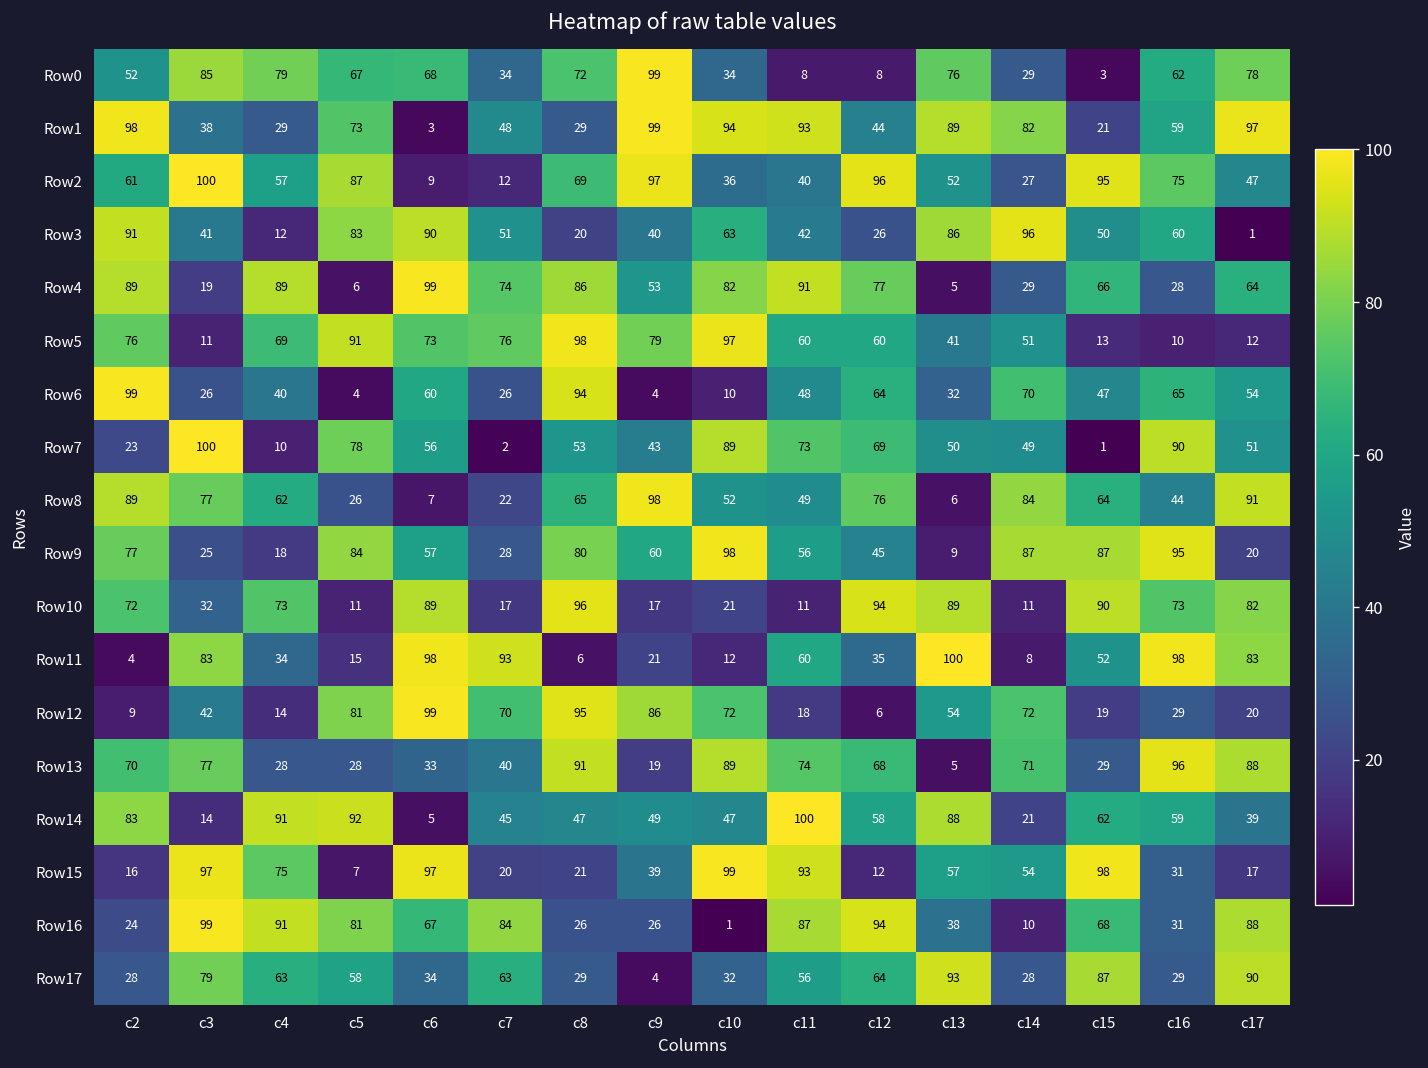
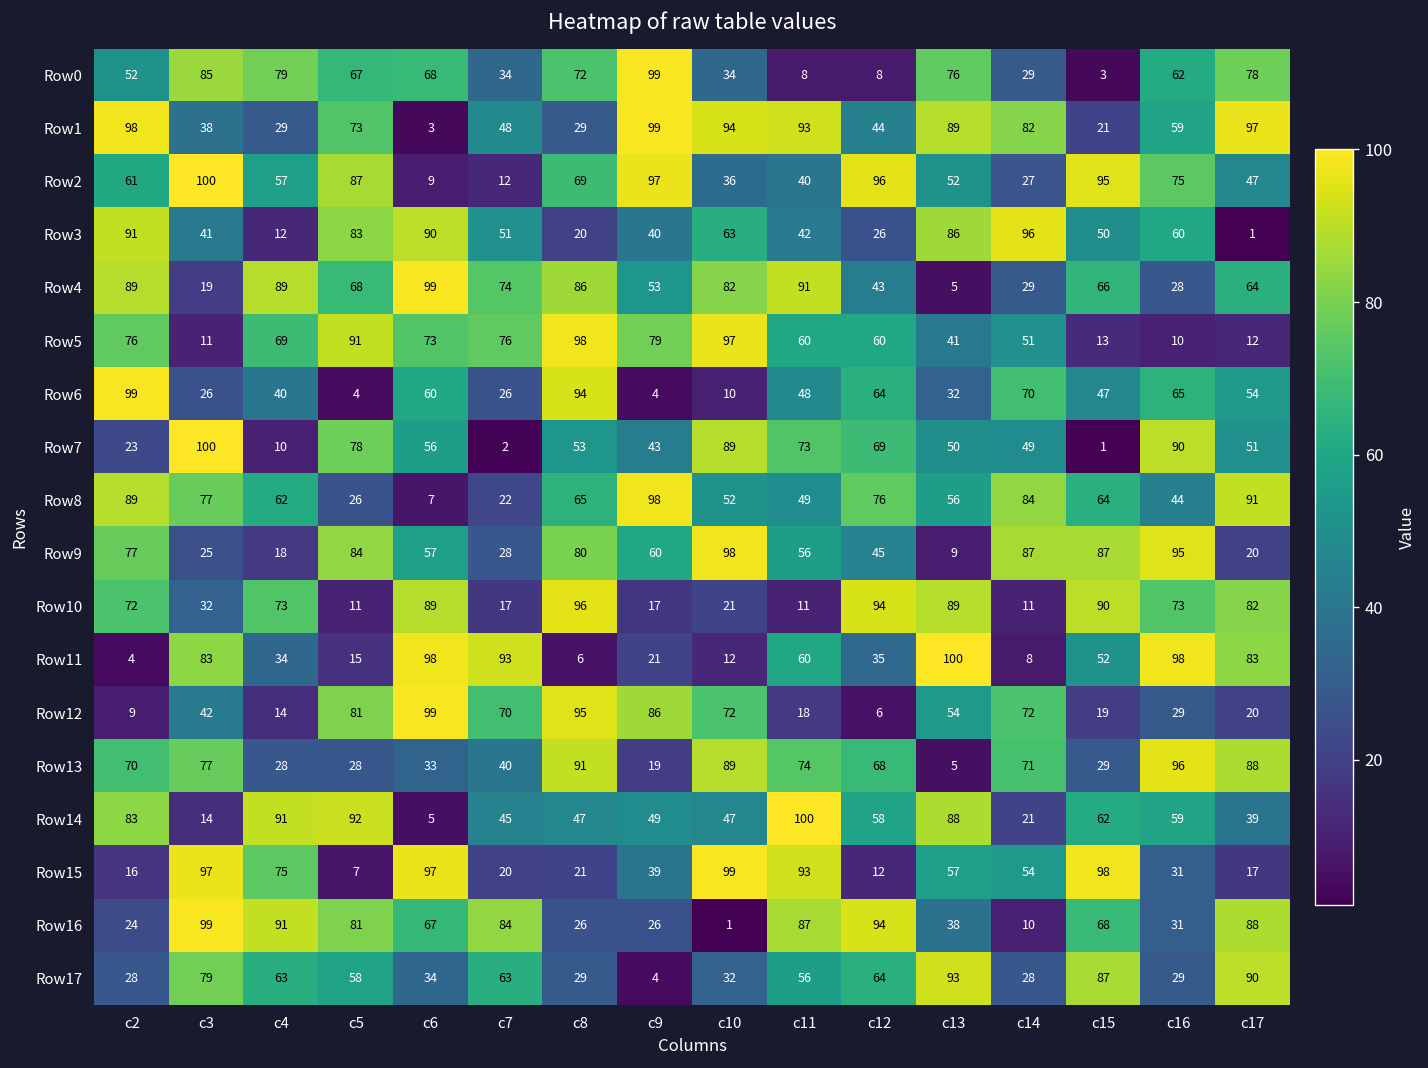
  {
    "Row4": {
      "c2": 89,
      "c3": 19,
      "c4": 89,
-     "c5": 6,
+     "c5": 68,
      "c6": 99,
      "c7": 74,
      "c8": 86,
      "c9": 53,
      "c10": 82,
      "c11": 91,
-     "c12": 77,
+     "c12": 43,
      "c13": 5,
      "c14": 29,
      "c15": 66,
      "c16": 28,
      "c17": 64
    },
    "Row8": {
      "c2": 89,
      "c3": 77,
      "c4": 62,
      "c5": 26,
      "c6": 7,
      "c7": 22,
      "c8": 65,
      "c9": 98,
      "c10": 52,
      "c11": 49,
      "c12": 76,
-     "c13": 6,
+     "c13": 56,
      "c14": 84,
      "c15": 64,
      "c16": 44,
      "c17": 91
    }
  }
